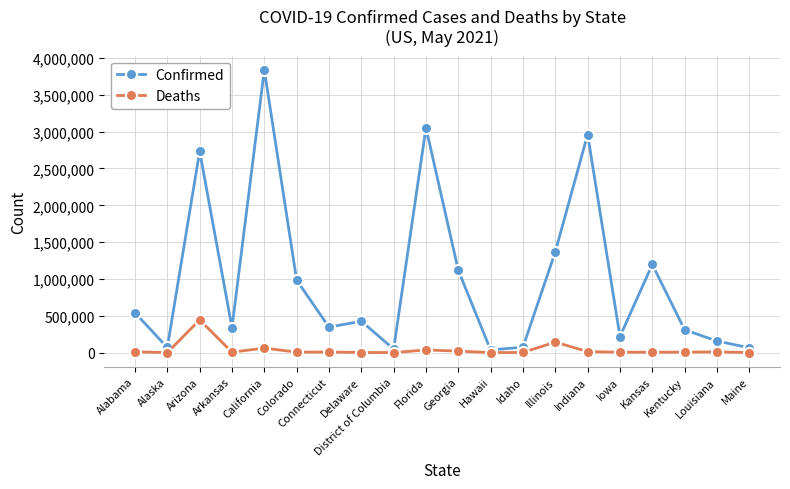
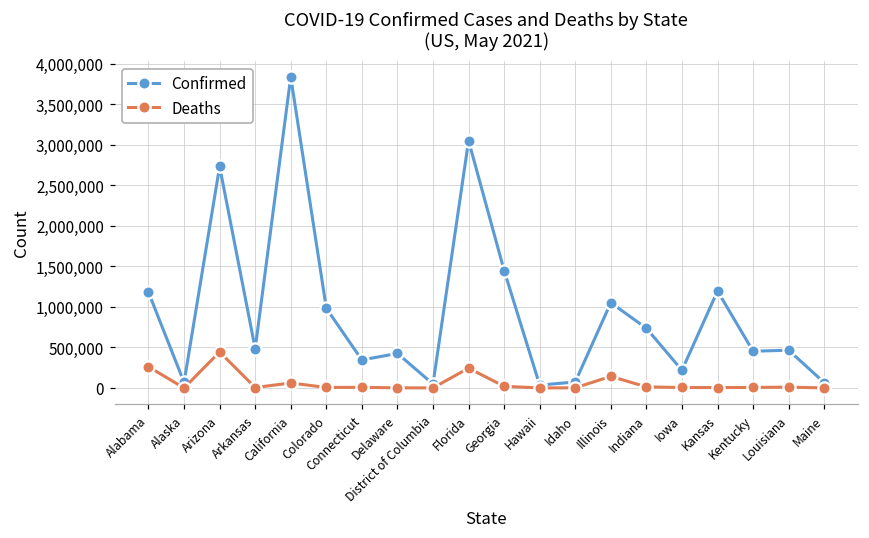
  {
    "Confirmed": {
-     "Alabama": "500,000",
+     "Alabama": "1,200,000",
      "Alaska": "100,000",
      "Arizona": "2,700,000",
-     "Arkansas": "300,000",
+     "Arkansas": "500,000",
      "California": "3,800,000",
      "Colorado": "1,000,000",
      "Connecticut": "300,000",
      "Delaware": "400,000",
      "District of Columbia": "0",
      "Florida": "3,100,000",
-     "Georgia": "1,100,000",
+     "Georgia": "1,400,000",
      "Hawaii": "0",
      "Idaho": "100,000",
-     "Illinois": "1,400,000",
-     "Indiana": "3,000,000",
+     "Illinois": "1,100,000",
+     "Indiana": "700,000",
      "Iowa": "200,000",
      "Kansas": "1,200,000",
-     "Kentucky": "300,000",
-     "Louisiana": "200,000",
+     "Kentucky": "500,000",
+     "Louisiana": "500,000",
      "Maine": "100,000"
    },
    "Deaths": {
-     "Alabama": "0",
+     "Alabama": "300,000",
      "Alaska": "0",
      "Arizona": "400,000",
      "Arkansas": "0",
      "California": "100,000",
      "Colorado": "0",
      "Connecticut": "0",
      "Delaware": "0",
      "District of Columbia": "0",
-     "Florida": "0",
+     "Florida": "200,000",
      "Georgia": "0",
      "Hawaii": "0",
      "Idaho": "0",
      "Illinois": "100,000",
      "Indiana": "0",
      "Iowa": "0",
      "Kansas": "0",
      "Kentucky": "0",
      "Louisiana": "0",
      "Maine": "0"
    }
  }
